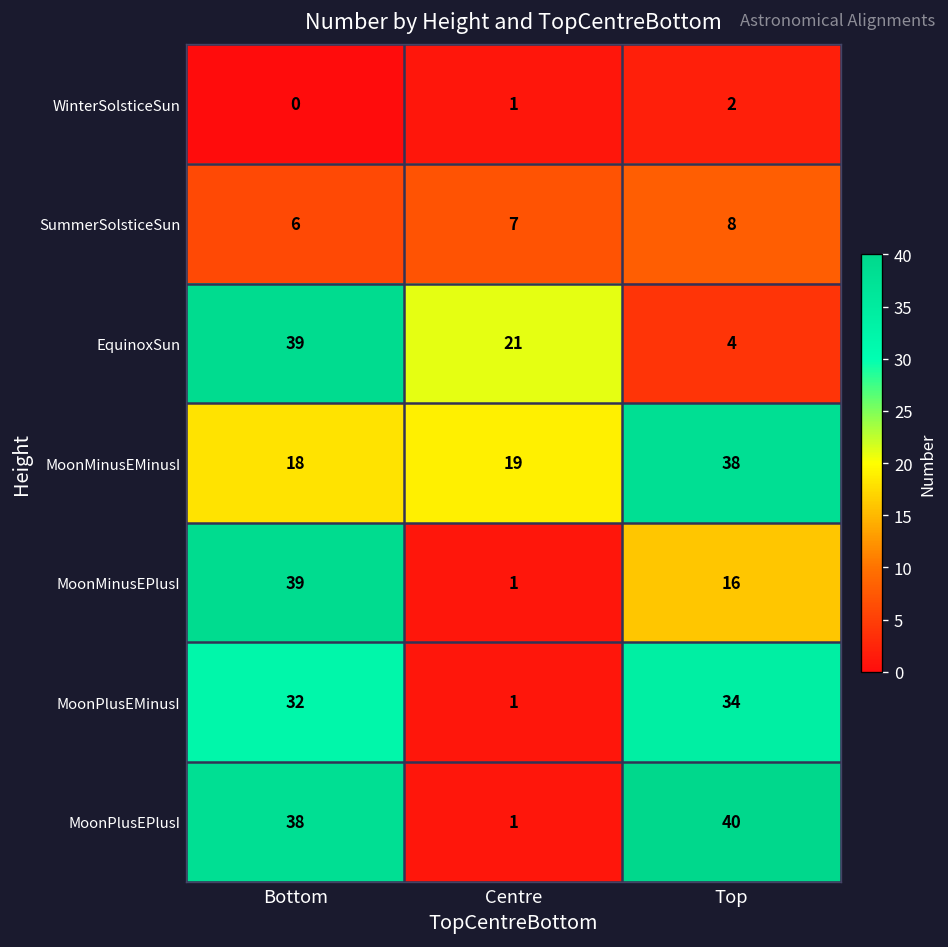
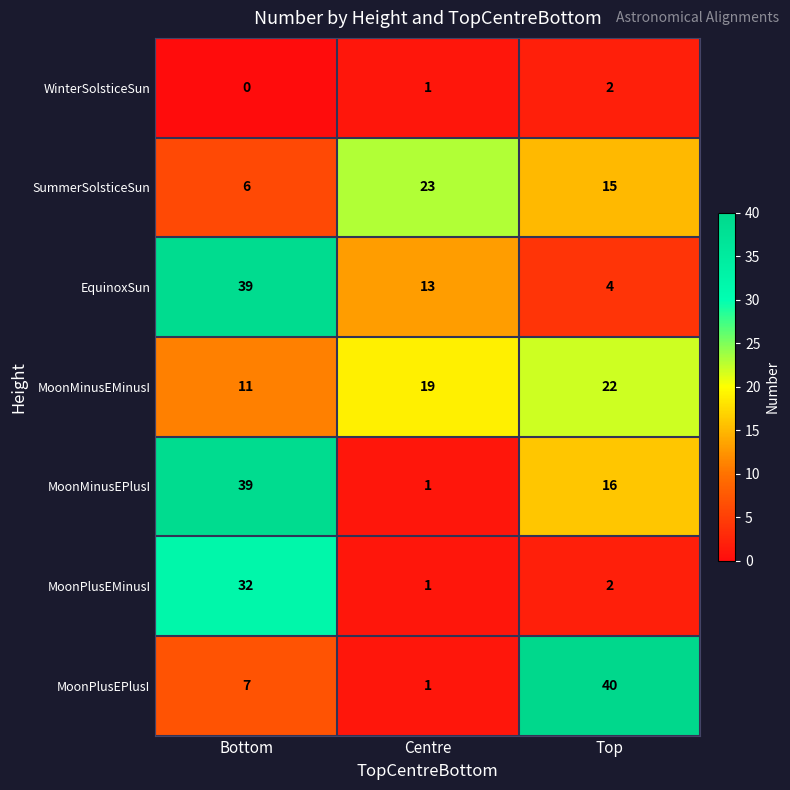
  {
    "WinterSolsticeSun": {
      "Bottom": 0,
      "Centre": 1,
      "Top": 2
    },
    "SummerSolsticeSun": {
      "Bottom": 6,
-     "Centre": 7,
-     "Top": 8
+     "Centre": 23,
+     "Top": 15
    },
    "EquinoxSun": {
      "Bottom": 39,
-     "Centre": 21,
+     "Centre": 13,
      "Top": 4
    },
    "MoonMinusEMinusI": {
-     "Bottom": 18,
+     "Bottom": 11,
      "Centre": 19,
-     "Top": 38
+     "Top": 22
    },
    "MoonMinusEPlusI": {
      "Bottom": 39,
      "Centre": 1,
      "Top": 16
    },
    "MoonPlusEMinusI": {
      "Bottom": 32,
      "Centre": 1,
-     "Top": 34
+     "Top": 2
    },
    "MoonPlusEPlusI": {
-     "Bottom": 38,
+     "Bottom": 7,
      "Centre": 1,
      "Top": 40
    }
  }
